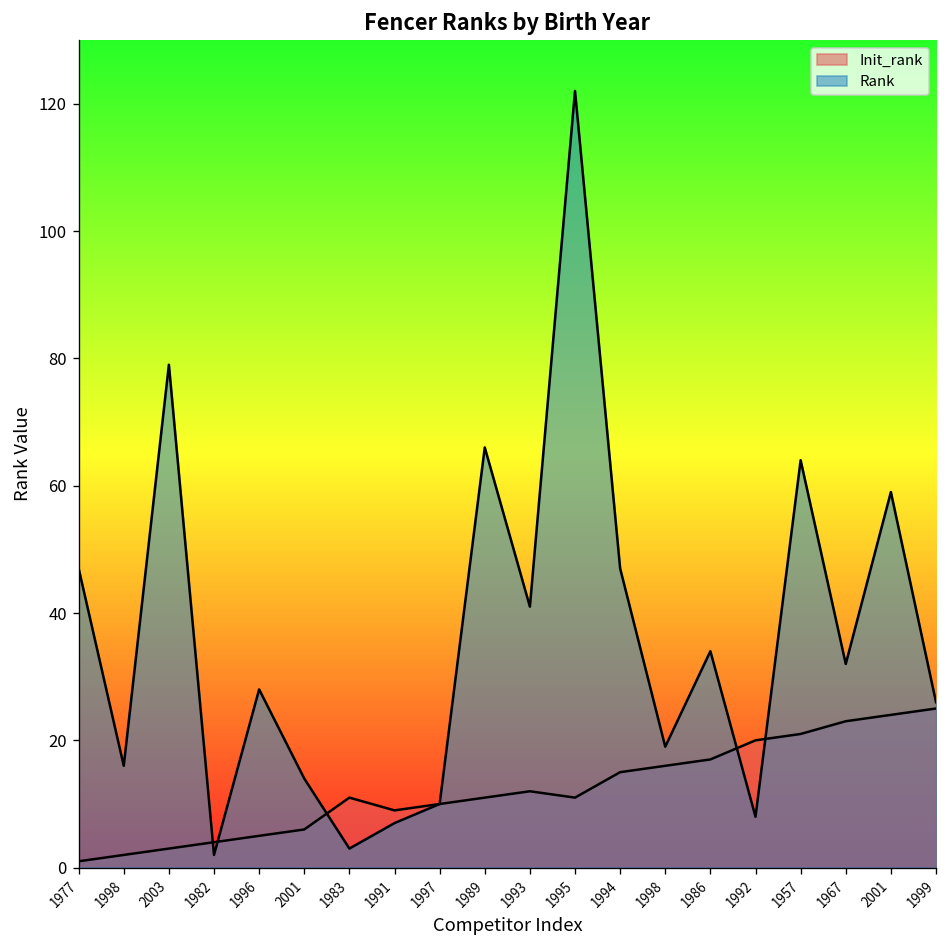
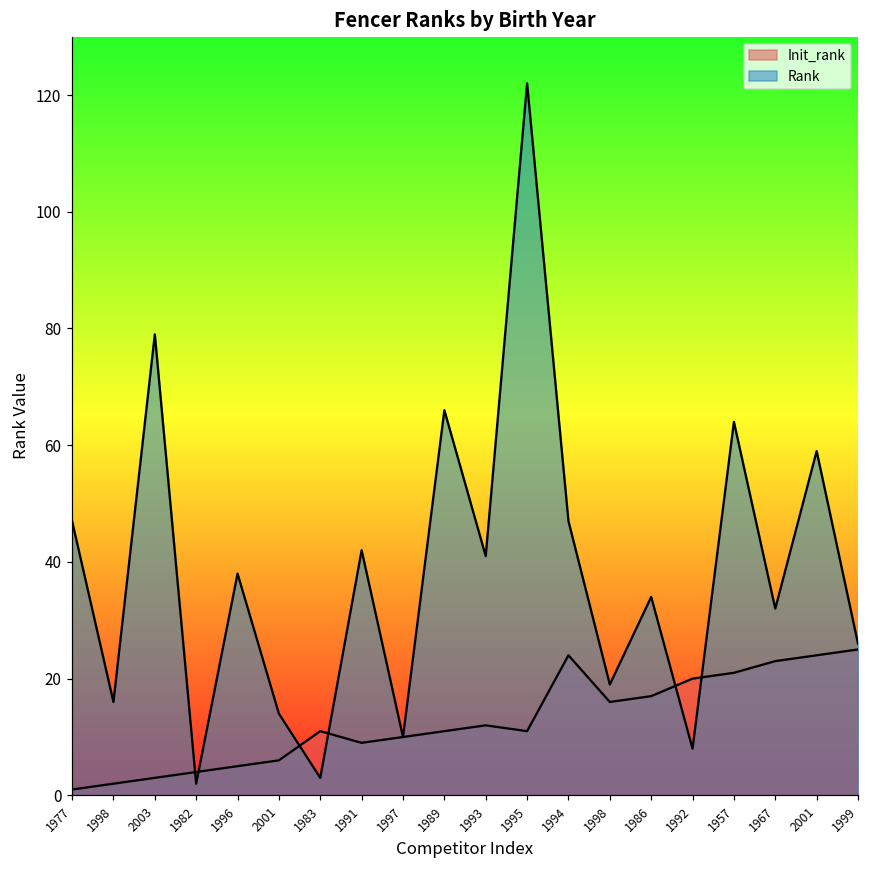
  {
    "Init_rank": {
      "1977": 1,
      "2003": 3,
      "1982": 4,
      "1996": 5,
      "1983": 11,
      "1991": 9,
      "1989": 11,
      "1993": 12,
      "1995": 11,
-     "1994": 15,
+     "1994": 24,
      "1986": 17,
      "1992": 20,
      "1957": 21,
      "1967": 23,
      "1999": 25
    },
    "Rank": {
      "1977": 47,
      "2003": 79,
      "1982": 2,
-     "1996": 28,
+     "1996": 38,
      "1983": 3,
-     "1991": 7,
+     "1991": 42,
      "1989": 66,
      "1993": 41,
      "1995": 122,
      "1994": 47,
      "1986": 34,
      "1992": 8,
      "1957": 64,
      "1967": 32,
      "1999": 26
    }
  }
